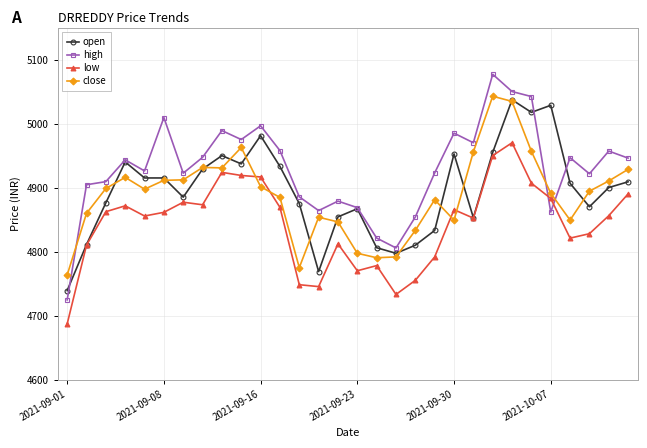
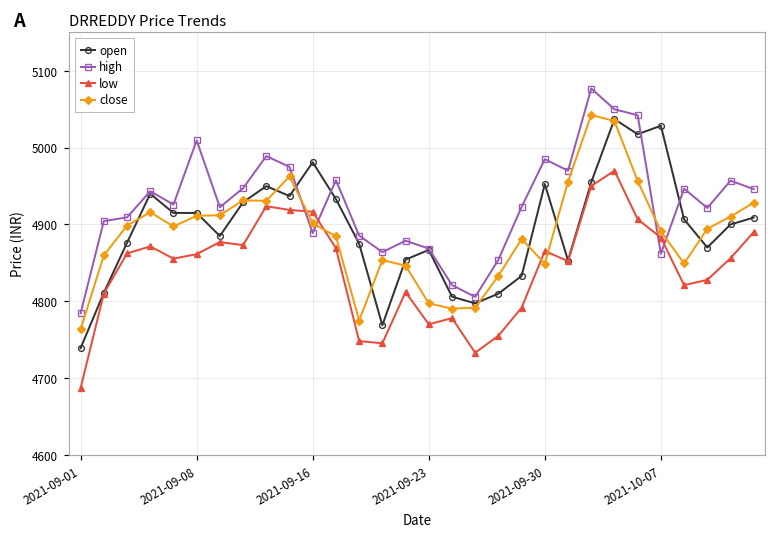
  {
    "open": {
      "2021-09-01": 4740,
      "2021-09-16": 4980,
      "2021-09-30": 4950,
      "2021-10-07": 5030
    },
    "high": {
-     "2021-09-01": 4720,
+     "2021-09-01": 4780,
      "2021-09-08": 5010,
-     "2021-09-16": 5000,
+     "2021-09-16": 4890,
      "2021-09-30": 4990,
      "2021-10-07": 4860
    },
    "low": {
      "2021-09-01": 4690,
      "2021-09-08": 4860,
      "2021-09-16": 4920,
      "2021-09-23": 4770,
      "2021-09-30": 4870,
      "2021-10-07": 4880
    },
    "close": {
      "2021-09-01": 4760,
      "2021-09-16": 4900,
      "2021-09-23": 4800,
      "2021-09-30": 4850,
      "2021-10-07": 4890
    }
  }
